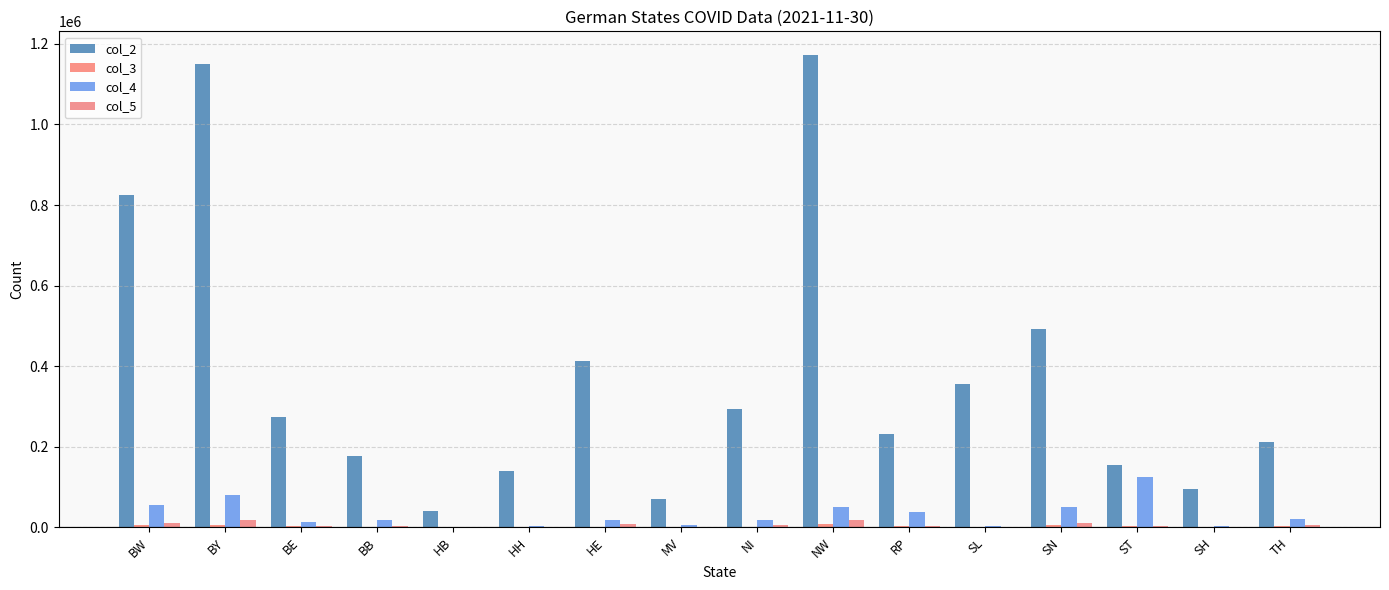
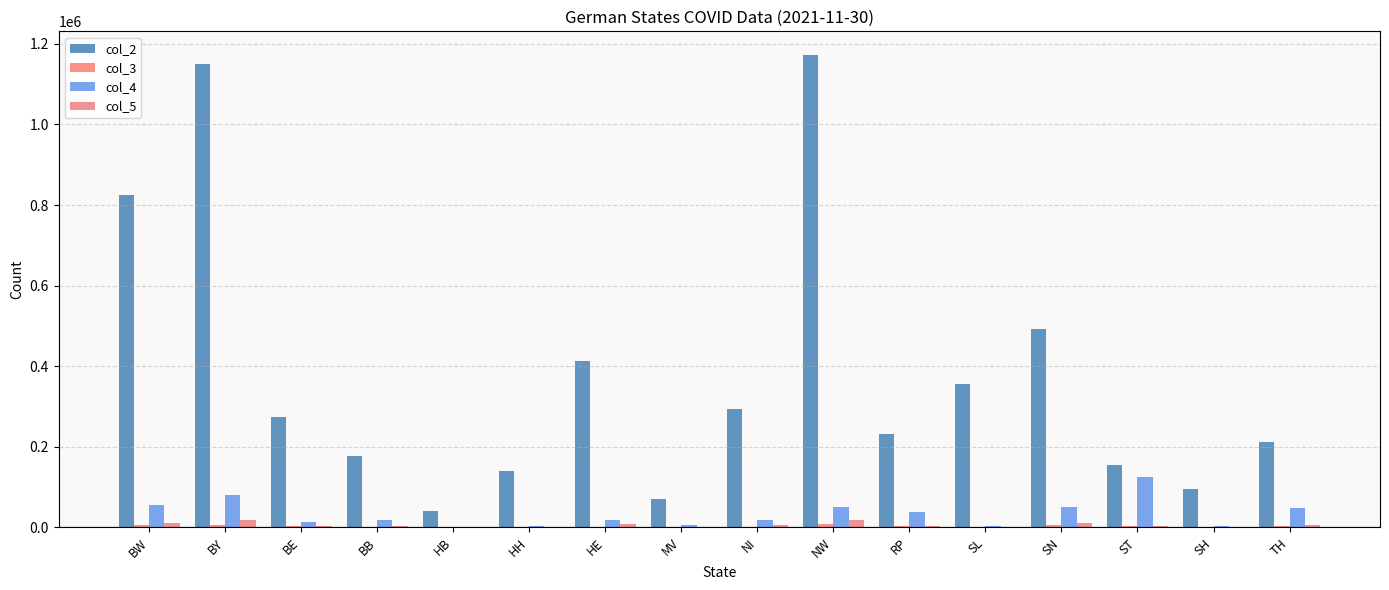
  {
    "col_2": {
      "BW": 820000,
      "BY": 1150000,
      "BE": 270000,
      "BB": 180000,
      "HB": 40000,
      "HH": 140000,
      "HE": 410000,
      "MV": 70000,
      "NI": 300000,
      "NW": 1170000,
      "RP": 230000,
      "SL": 360000,
      "SN": 490000,
      "ST": 160000,
      "SH": 100000,
      "TH": 210000
    },
    "col_4": {
      "BW": 60000,
      "BY": 80000,
      "BE": 10000,
      "BB": 20000,
      "HE": 20000,
      "MV": 10000,
      "NI": 20000,
      "NW": 50000,
      "RP": 40000,
      "SN": 50000,
      "ST": 120000,
-     "TH": 20000
+     "TH": 50000
    }
  }
